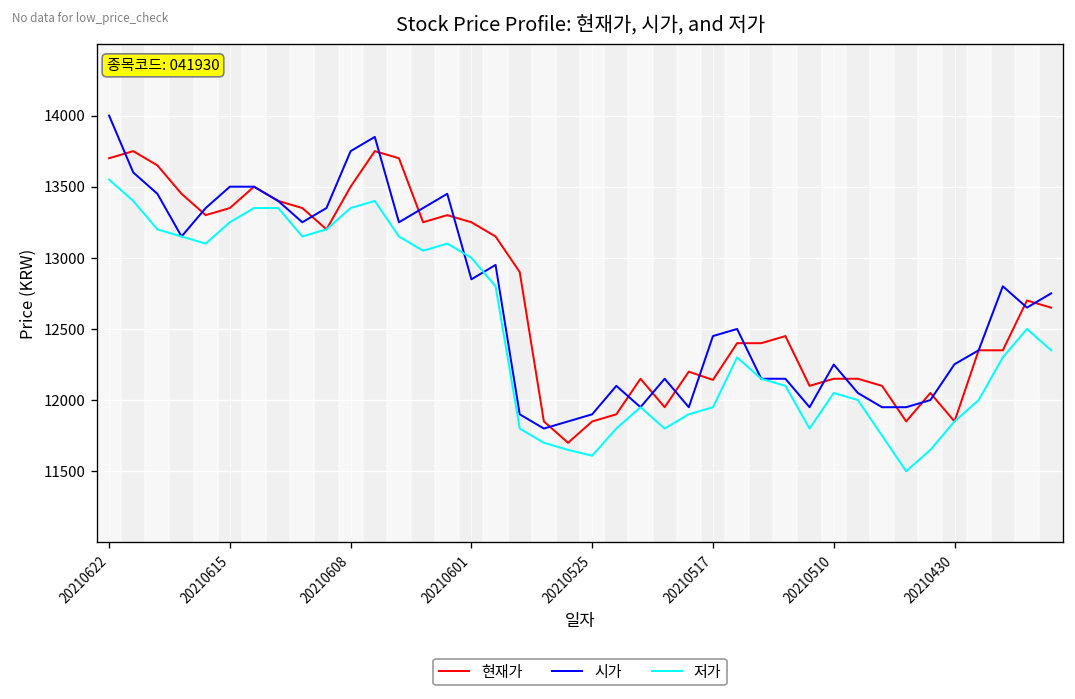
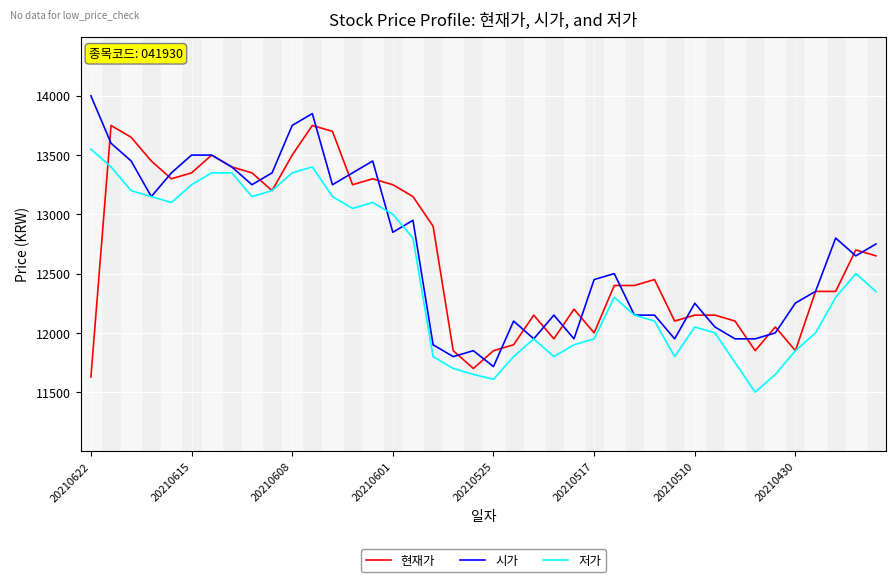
  {
    "현재가": {
-     "20210622": 13700,
+     "20210622": 11630,
      "20210615": 13350,
      "20210608": 13500,
      "20210601": 13250,
      "20210525": 11850,
-     "20210517": 12140,
+     "20210517": 12000,
      "20210510": 12150
    },
    "시가": {
      "20210622": 14000,
      "20210615": 13500,
      "20210608": 13750,
      "20210601": 12850,
-     "20210525": 11900,
+     "20210525": 11720,
      "20210517": 12450,
      "20210510": 12250,
      "20210430": 12250
    },
    "저가": {
      "20210622": 13550,
      "20210615": 13250,
      "20210608": 13350,
      "20210601": 13000,
      "20210525": 11610,
      "20210517": 11950,
      "20210510": 12050
    }
  }
